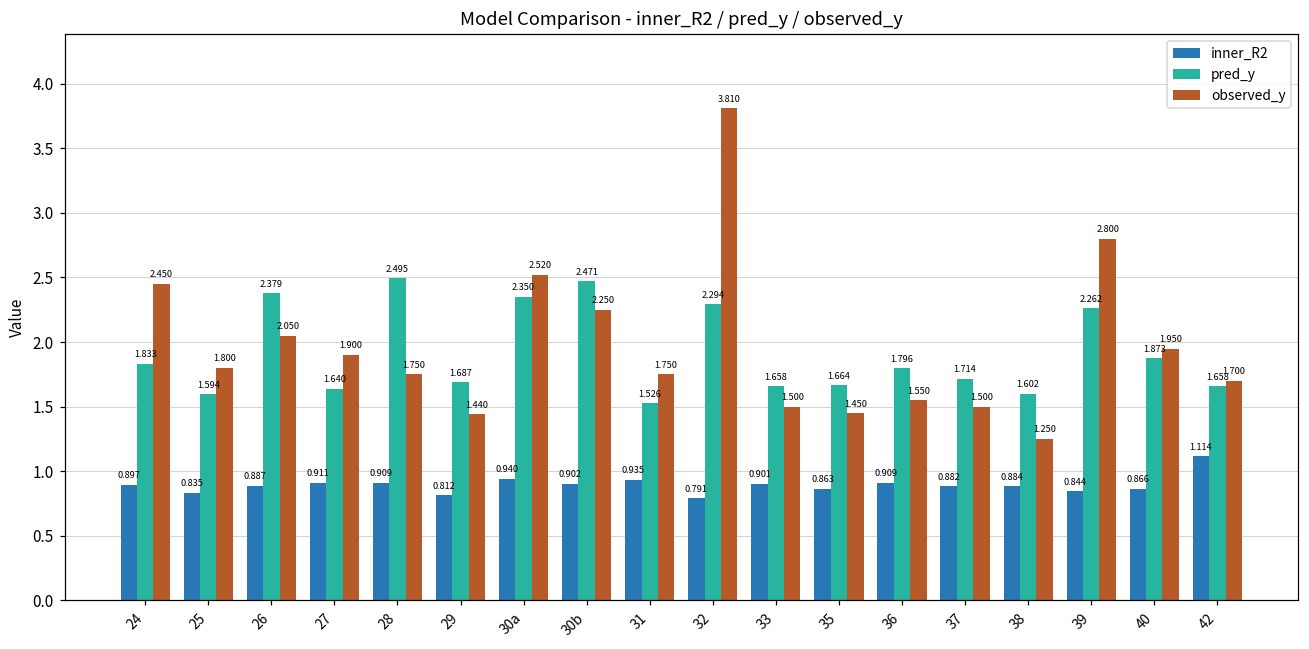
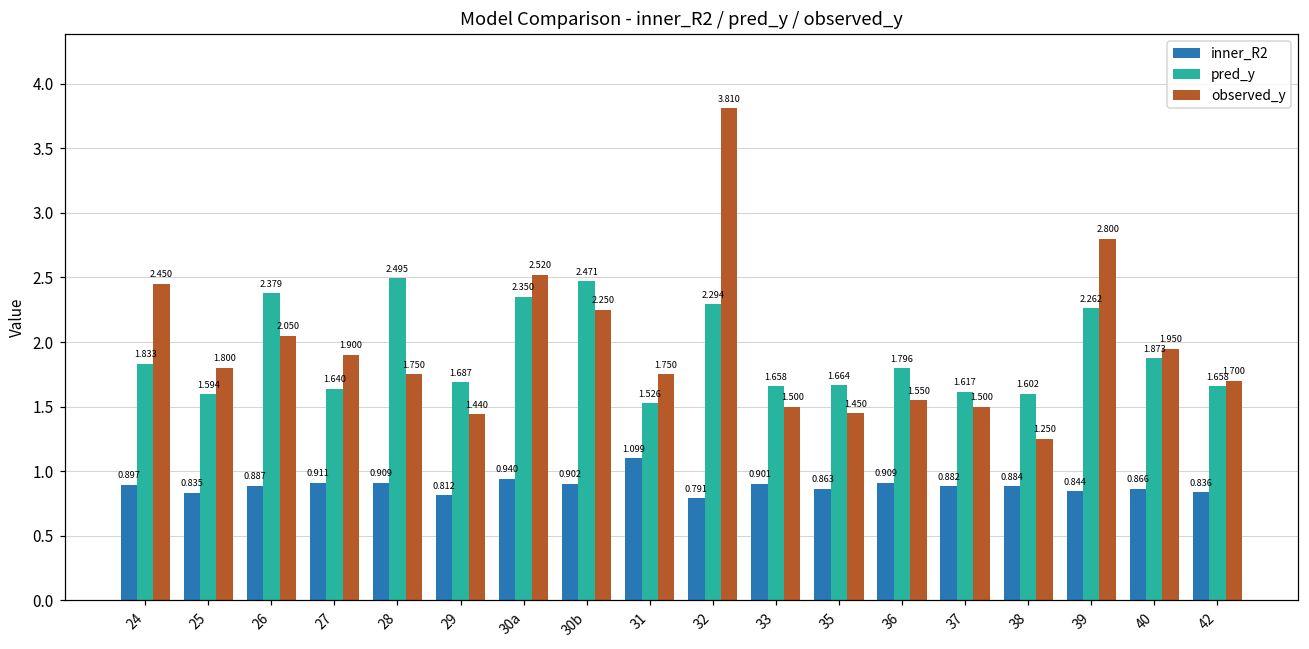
  {
    "inner_R2": {
      "24": 0.897,
      "25": 0.835,
      "26": 0.887,
      "27": 0.911,
      "28": 0.909,
      "29": 0.812,
      "30a": 0.940,
      "30b": 0.902,
-     "31": 0.935,
+     "31": 1.099,
      "32": 0.791,
      "33": 0.901,
      "35": 0.863,
      "36": 0.909,
      "37": 0.882,
      "38": 0.884,
      "39": 0.844,
      "40": 0.866,
-     "42": 1.114
+     "42": 0.836
    },
    "pred_y": {
      "24": 1.833,
      "25": 1.594,
      "26": 2.379,
      "27": 1.640,
      "28": 2.495,
      "29": 1.687,
      "30a": 2.350,
      "30b": 2.471,
      "31": 1.526,
      "32": 2.294,
      "33": 1.658,
      "35": 1.664,
      "36": 1.796,
-     "37": 1.714,
+     "37": 1.617,
      "38": 1.602,
      "39": 2.262,
      "40": 1.873,
      "42": 1.658
    },
    "observed_y": {
      "24": 2.450,
      "25": 1.800,
      "26": 2.050,
      "27": 1.900,
      "28": 1.750,
      "29": 1.440,
      "30a": 2.520,
      "30b": 2.250,
      "31": 1.750,
      "32": 3.810,
      "33": 1.500,
      "35": 1.450,
      "36": 1.550,
      "37": 1.500,
      "38": 1.250,
      "39": 2.800,
      "40": 1.950,
      "42": 1.700
    }
  }
